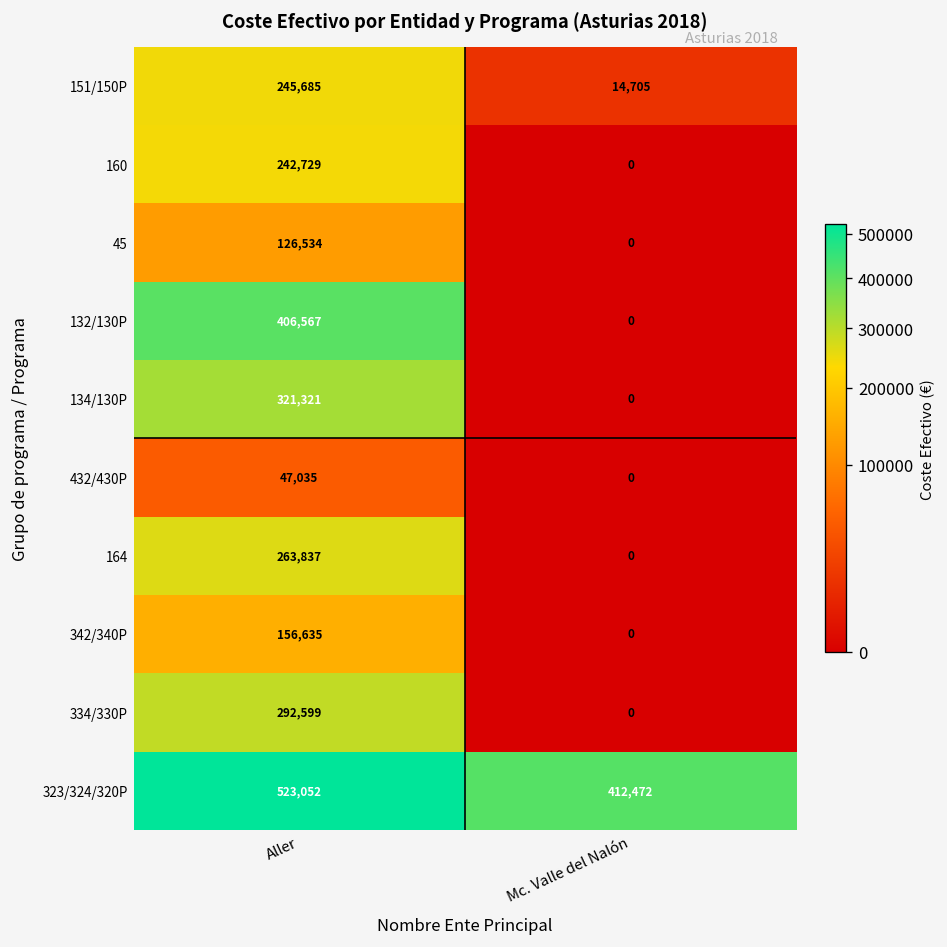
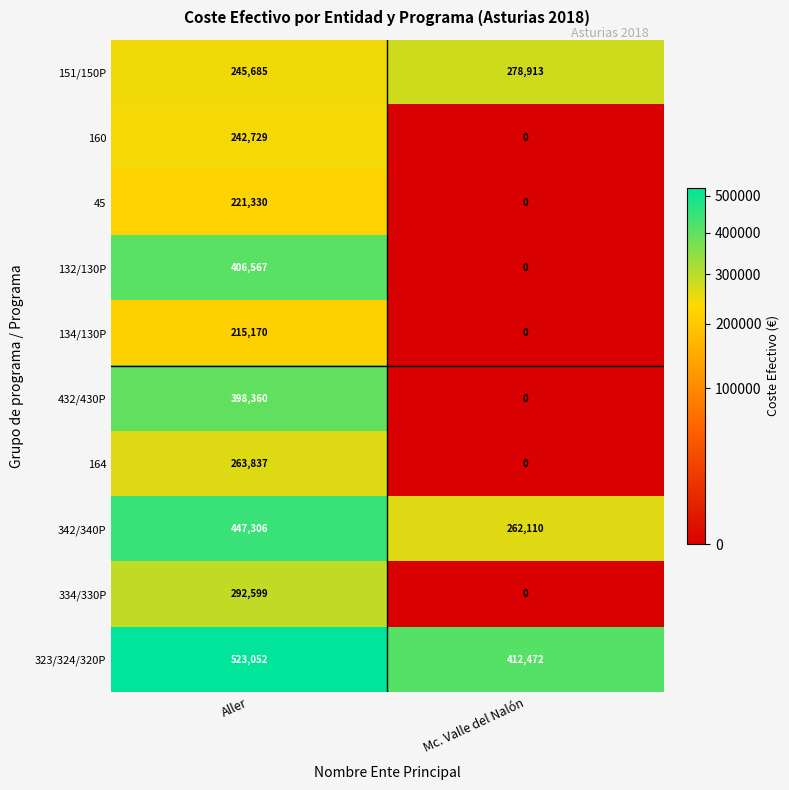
  {
    "151/150P": {
      "Aller": "245,685",
-     "Mc. Valle del Nalón": "14,705"
+     "Mc. Valle del Nalón": "278,913"
    },
    "160": {
      "Aller": "242,729",
      "Mc. Valle del Nalón": "0"
    },
    "45": {
-     "Aller": "126,534",
+     "Aller": "221,330",
      "Mc. Valle del Nalón": "0"
    },
    "132/130P": {
      "Aller": "406,567",
      "Mc. Valle del Nalón": "0"
    },
    "134/130P": {
-     "Aller": "321,321",
+     "Aller": "215,170",
      "Mc. Valle del Nalón": "0"
    },
    "432/430P": {
-     "Aller": "47,035",
+     "Aller": "398,360",
      "Mc. Valle del Nalón": "0"
    },
    "164": {
      "Aller": "263,837",
      "Mc. Valle del Nalón": "0"
    },
    "342/340P": {
-     "Aller": "156,635",
-     "Mc. Valle del Nalón": "0"
+     "Aller": "447,306",
+     "Mc. Valle del Nalón": "262,110"
    },
    "334/330P": {
      "Aller": "292,599",
      "Mc. Valle del Nalón": "0"
    },
    "323/324/320P": {
      "Aller": "523,052",
      "Mc. Valle del Nalón": "412,472"
    }
  }
